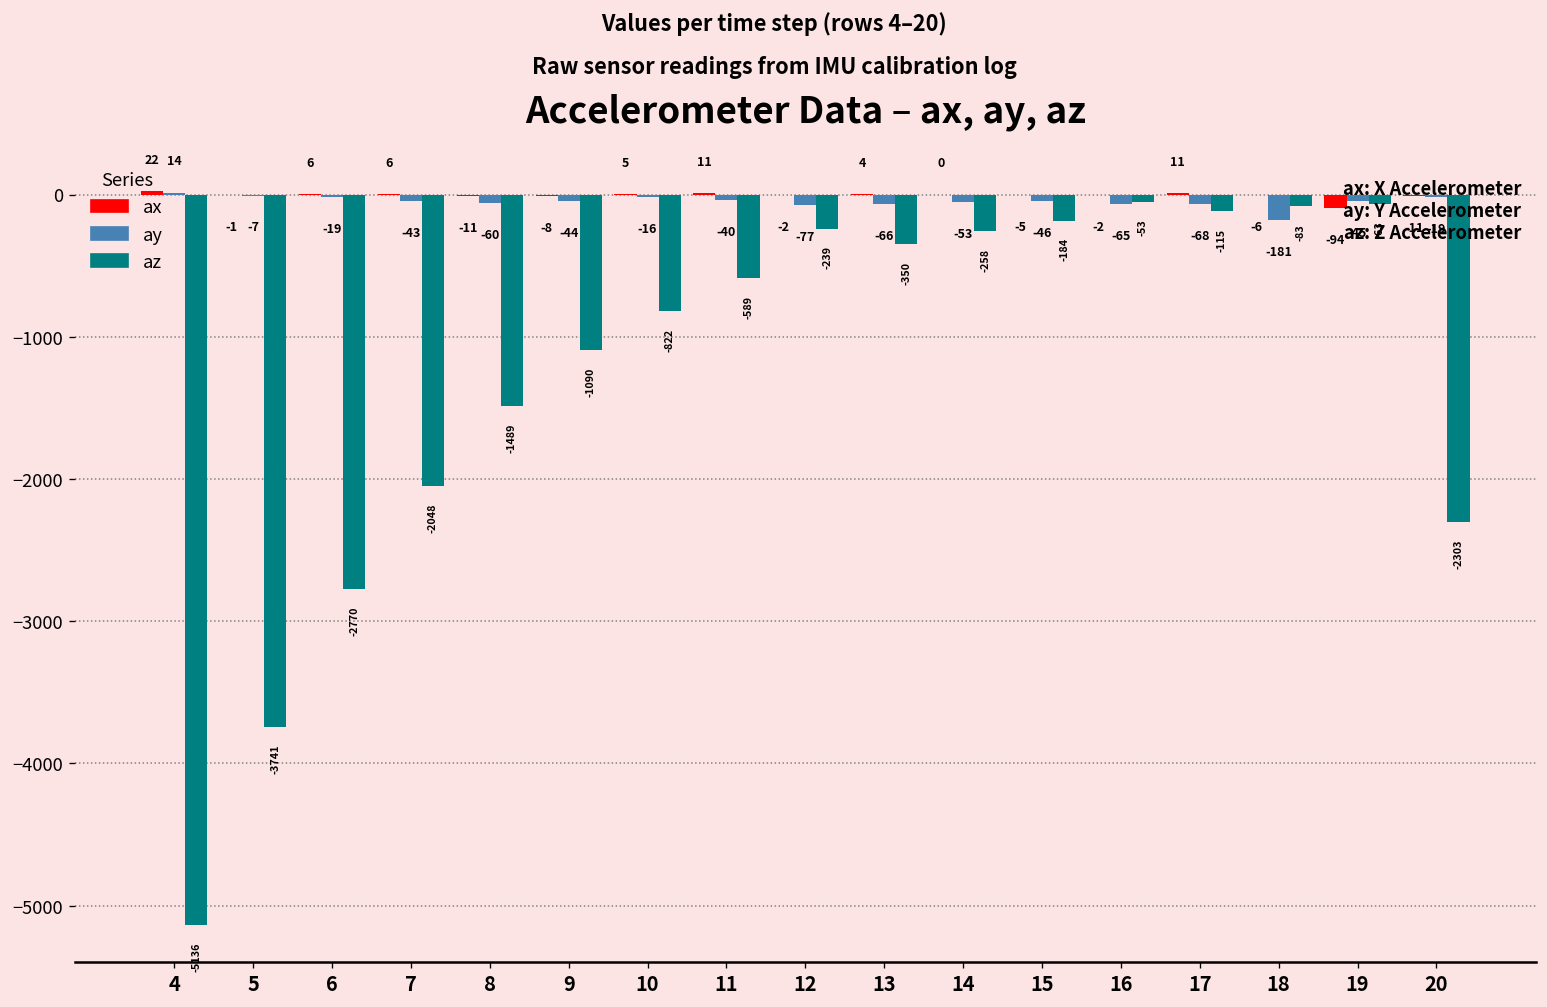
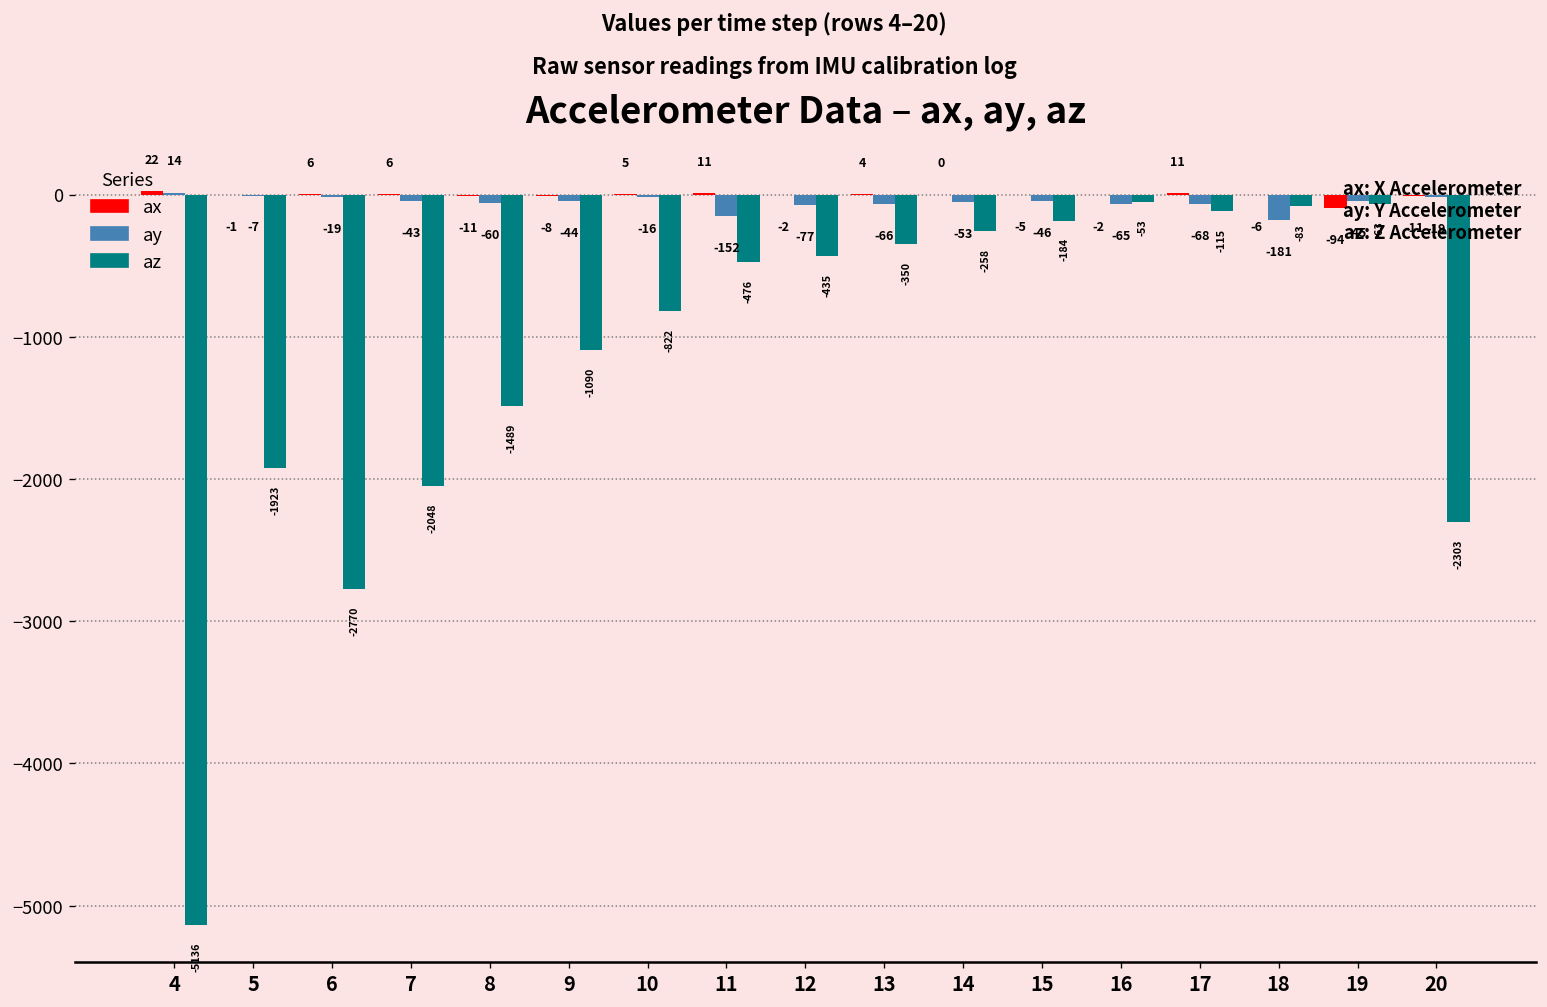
  {
    "ax": {
      "4": 22,
      "5": -1,
      "6": 6,
      "7": 6,
      "8": -11,
      "9": -8,
      "10": 5,
      "11": 11,
      "12": -2,
      "13": 4,
      "14": 0,
      "15": -5,
      "16": -2,
      "17": 11,
      "18": -6,
      "19": -94
    },
    "ay": {
      "4": 14,
      "5": -7,
      "6": -19,
      "7": -43,
      "8": -60,
      "9": -44,
      "10": -16,
-     "11": -40,
+     "11": -152,
      "12": -77,
      "13": -66,
      "14": -53,
      "15": -46,
      "16": -65,
      "17": -68,
      "18": -181
    },
    "az": {
      "4": -5136,
-     "5": -3741,
+     "5": -1923,
      "6": -2770,
      "7": -2048,
      "8": -1489,
      "9": -1090,
      "10": -822,
-     "11": -589,
-     "12": -239,
+     "11": -476,
+     "12": -435,
      "13": -350,
      "14": -258,
      "15": -184,
      "16": -53,
      "17": -115,
      "18": -83,
      "20": -2303
    }
  }
